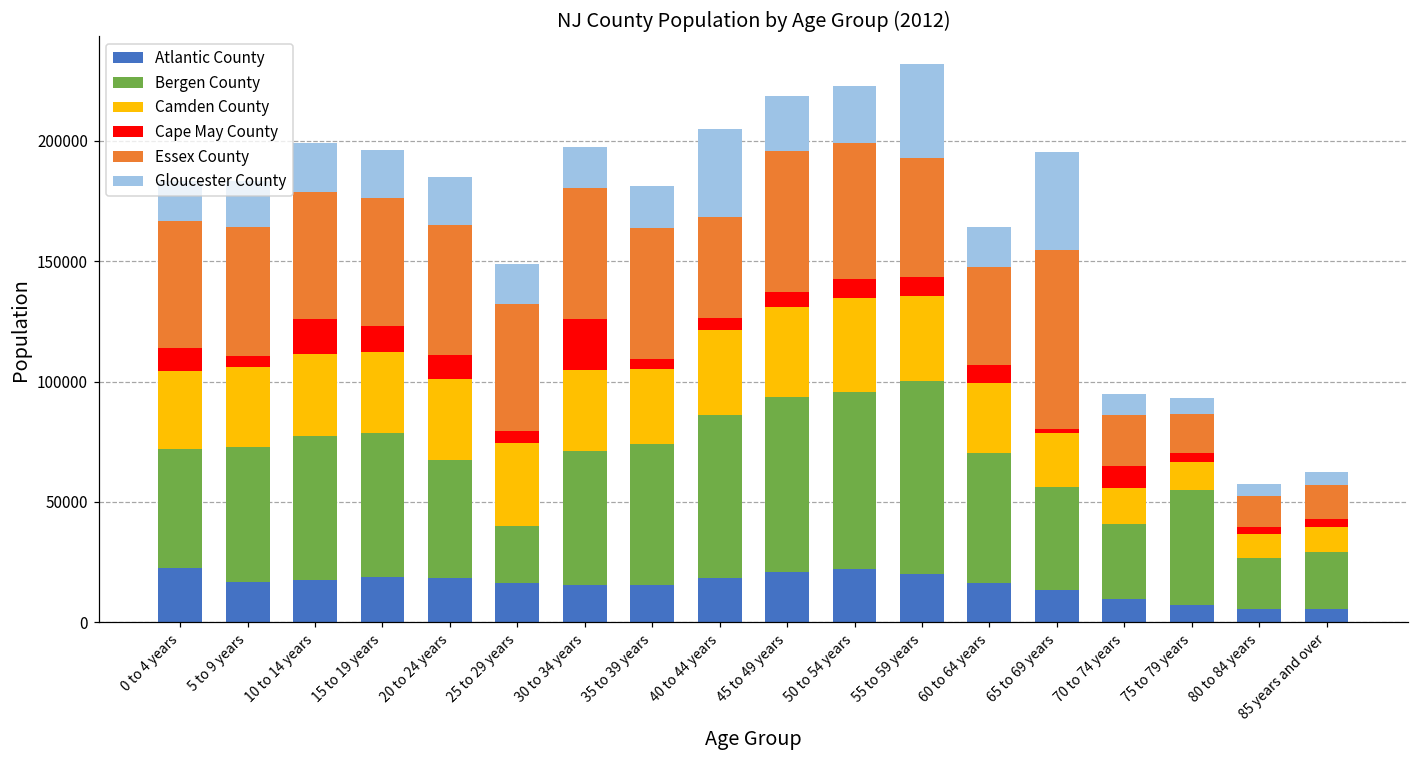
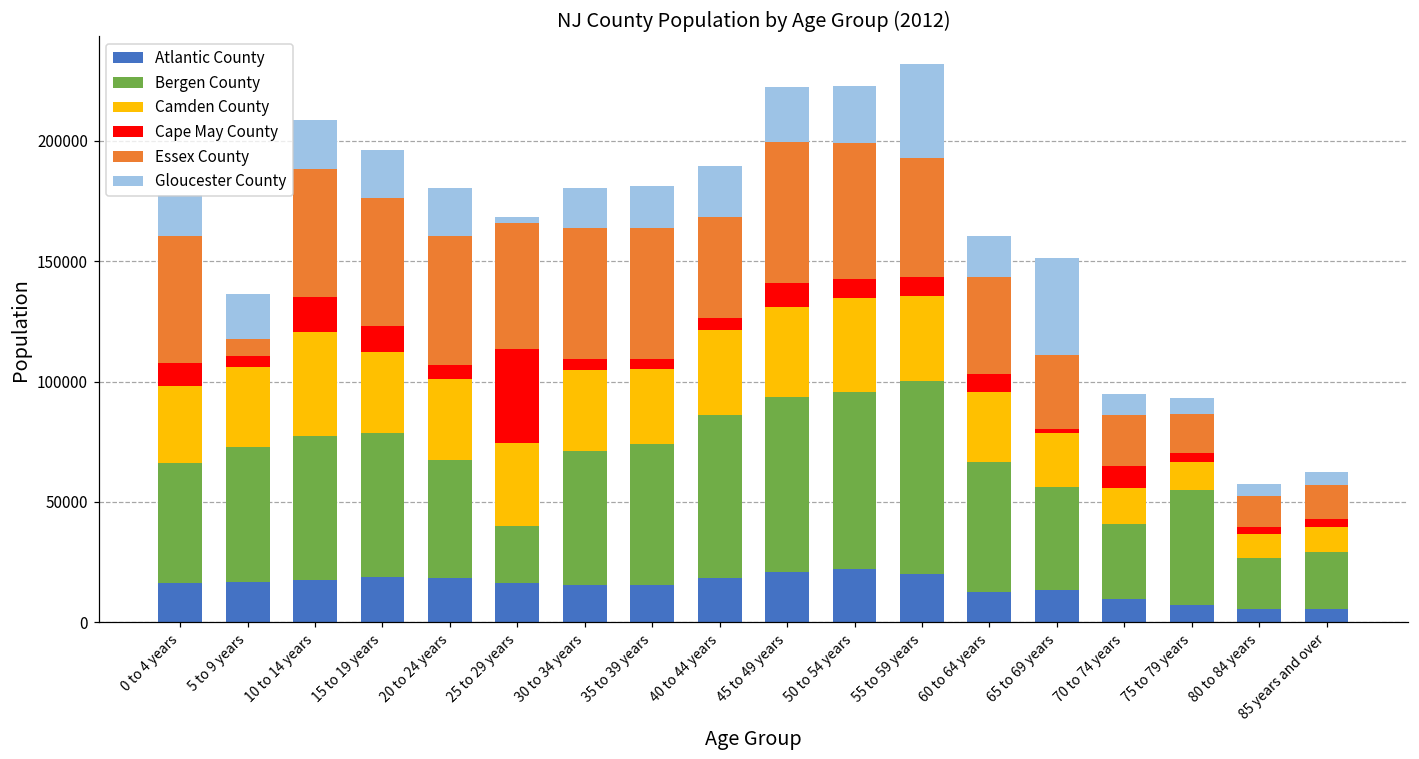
  {
    "Atlantic County": {
-     "0 to 4 years": 23000,
+     "0 to 4 years": 17000,
      "5 to 9 years": 17000,
      "10 to 14 years": 18000,
      "15 to 19 years": 19000,
      "20 to 24 years": 19000,
      "25 to 29 years": 16000,
      "30 to 34 years": 16000,
      "35 to 39 years": 15000,
      "40 to 44 years": 19000,
      "45 to 49 years": 21000,
      "50 to 54 years": 22000,
      "55 to 59 years": 20000,
-     "60 to 64 years": 16000,
+     "60 to 64 years": 12000,
      "65 to 69 years": 13000,
      "70 to 74 years": 10000,
      "75 to 79 years": 7000,
      "80 to 84 years": 6000,
      "85 years and over": 6000
    },
    "Bergen County": {
      "0 to 4 years": 49000,
      "5 to 9 years": 56000,
      "10 to 14 years": 60000,
      "15 to 19 years": 60000,
      "20 to 24 years": 49000,
      "25 to 29 years": 24000,
      "30 to 34 years": 56000,
      "35 to 39 years": 59000,
      "40 to 44 years": 67000,
      "45 to 49 years": 73000,
      "50 to 54 years": 73000,
      "55 to 59 years": 80000,
      "60 to 64 years": 54000,
      "65 to 69 years": 43000,
      "70 to 74 years": 31000,
      "75 to 79 years": 48000,
      "80 to 84 years": 21000,
      "85 years and over": 24000
    },
    "Camden County": {
      "0 to 4 years": 32000,
      "5 to 9 years": 33000,
-     "10 to 14 years": 34000,
+     "10 to 14 years": 43000,
      "15 to 19 years": 34000,
      "20 to 24 years": 34000,
      "25 to 29 years": 35000,
      "30 to 34 years": 34000,
      "35 to 39 years": 31000,
      "40 to 44 years": 35000,
      "45 to 49 years": 37000,
      "50 to 54 years": 39000,
      "55 to 59 years": 35000,
      "60 to 64 years": 29000,
      "65 to 69 years": 22000,
      "70 to 74 years": 15000,
      "75 to 79 years": 11000,
      "80 to 84 years": 10000,
      "85 years and over": 11000
    },
    "Cape May County": {
      "0 to 4 years": 9000,
      "5 to 9 years": 5000,
      "10 to 14 years": 15000,
      "15 to 19 years": 11000,
-     "20 to 24 years": 10000,
-     "25 to 29 years": 5000,
-     "30 to 34 years": 21000,
+     "20 to 24 years": 6000,
+     "25 to 29 years": 39000,
+     "30 to 34 years": 4000,
      "35 to 39 years": 4000,
      "40 to 44 years": 5000,
-     "45 to 49 years": 7000,
+     "45 to 49 years": 10000,
      "50 to 54 years": 8000,
      "55 to 59 years": 8000,
      "60 to 64 years": 8000,
      "65 to 69 years": 2000,
      "70 to 74 years": 9000,
      "75 to 79 years": 4000,
      "80 to 84 years": 3000,
      "85 years and over": 3000
    },
    "Essex County": {
      "0 to 4 years": 53000,
-     "5 to 9 years": 54000,
+     "5 to 9 years": 7000,
      "10 to 14 years": 53000,
      "15 to 19 years": 53000,
      "20 to 24 years": 54000,
      "25 to 29 years": 52000,
      "30 to 34 years": 54000,
      "35 to 39 years": 54000,
      "40 to 44 years": 42000,
      "45 to 49 years": 58000,
      "50 to 54 years": 57000,
      "55 to 59 years": 49000,
      "60 to 64 years": 40000,
-     "65 to 69 years": 74000,
+     "65 to 69 years": 31000,
      "70 to 74 years": 21000,
      "75 to 79 years": 16000,
      "80 to 84 years": 13000,
      "85 years and over": 14000
    },
    "Gloucester County": {
      "10 to 14 years": 20000,
      "15 to 19 years": 20000,
      "20 to 24 years": 20000,
-     "25 to 29 years": 17000,
+     "25 to 29 years": 3000,
      "30 to 34 years": 17000,
      "35 to 39 years": 18000,
-     "40 to 44 years": 37000,
+     "40 to 44 years": 21000,
      "45 to 49 years": 23000,
      "50 to 54 years": 23000,
      "55 to 59 years": 39000,
      "60 to 64 years": 17000,
      "65 to 69 years": 40000,
      "70 to 74 years": 9000,
      "75 to 79 years": 6000,
      "80 to 84 years": 5000,
      "85 years and over": 5000
    }
  }
